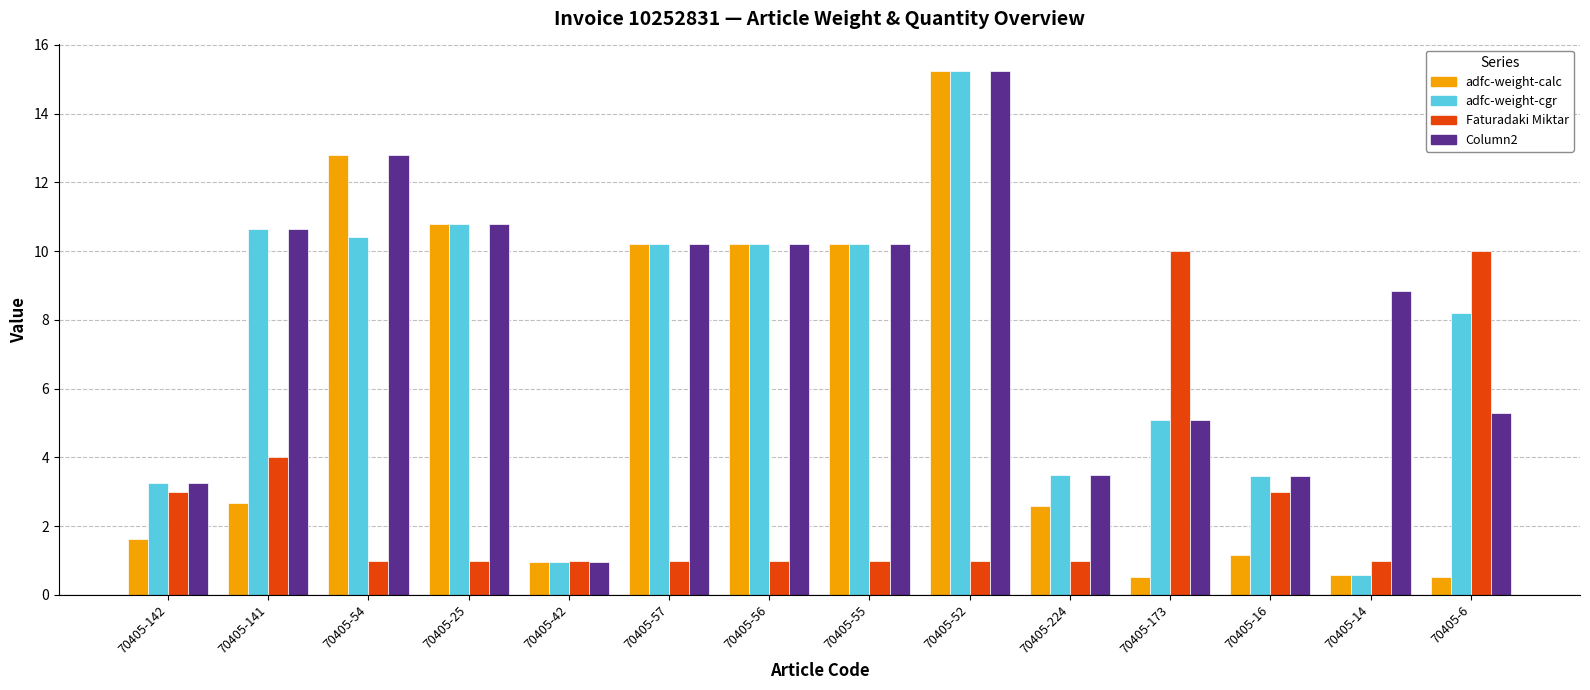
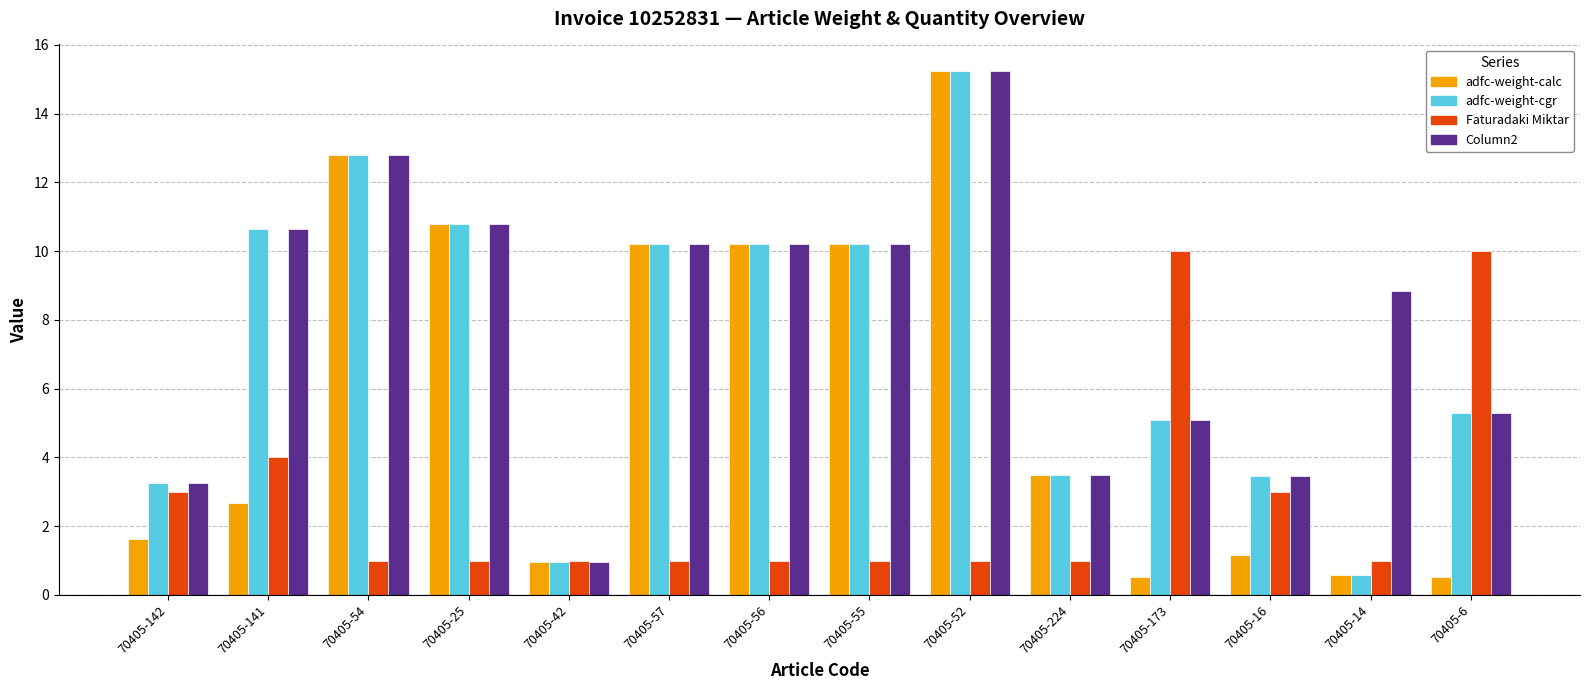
  {
    "adfc-weight-calc": {
      "70405-142": 1.6,
      "70405-141": 2.7,
      "70405-54": 12.8,
      "70405-25": 10.8,
      "70405-42": 1.0,
      "70405-57": 10.2,
      "70405-56": 10.2,
      "70405-55": 10.2,
      "70405-52": 15.3,
-     "70405-224": 2.6,
+     "70405-224": 3.5,
      "70405-173": 0.5,
      "70405-16": 1.2,
      "70405-14": 0.6,
      "70405-6": 0.5
    },
    "adfc-weight-cgr": {
      "70405-142": 3.3,
      "70405-141": 10.6,
-     "70405-54": 10.4,
+     "70405-54": 12.8,
      "70405-25": 10.8,
      "70405-42": 1.0,
      "70405-57": 10.2,
      "70405-56": 10.2,
      "70405-55": 10.2,
      "70405-52": 15.3,
      "70405-224": 3.5,
      "70405-173": 5.1,
      "70405-16": 3.5,
      "70405-14": 0.6,
-     "70405-6": 8.2
+     "70405-6": 5.3
    },
    "Faturadaki Miktar": {
      "70405-142": 3.0,
      "70405-141": 4.0,
      "70405-54": 1.0,
      "70405-25": 1.0,
      "70405-42": 1.0,
      "70405-57": 1.0,
      "70405-56": 1.0,
      "70405-55": 1.0,
      "70405-52": 1.0,
      "70405-224": 1.0,
      "70405-173": 10.0,
      "70405-16": 3.0,
      "70405-14": 1.0,
      "70405-6": 10.0
    },
    "Column2": {
      "70405-142": 3.3,
      "70405-141": 10.6,
      "70405-54": 12.8,
      "70405-25": 10.8,
      "70405-42": 1.0,
      "70405-57": 10.2,
      "70405-56": 10.2,
      "70405-55": 10.2,
      "70405-52": 15.3,
      "70405-224": 3.5,
      "70405-173": 5.1,
      "70405-16": 3.5,
      "70405-14": 8.8,
      "70405-6": 5.3
    }
  }
